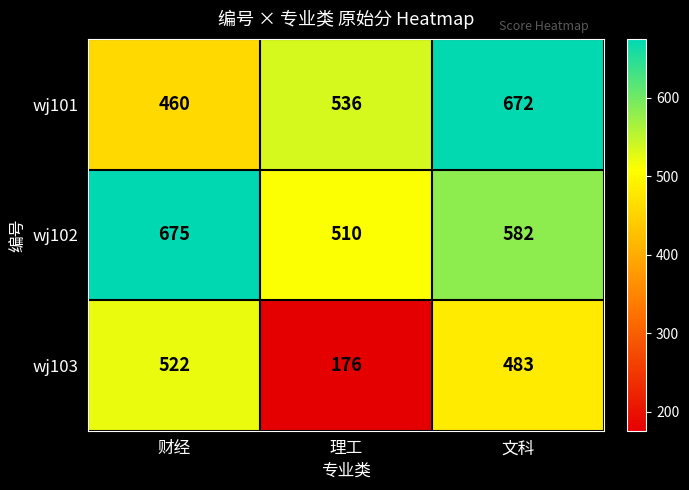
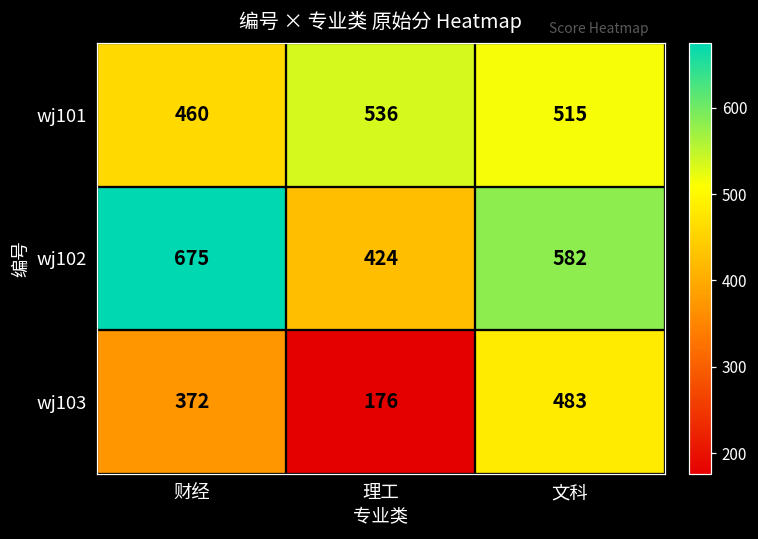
  {
    "wj101": {
      "财经": 460,
      "理工": 536,
-     "文科": 672
+     "文科": 515
    },
    "wj102": {
      "财经": 675,
-     "理工": 510,
+     "理工": 424,
      "文科": 582
    },
    "wj103": {
-     "财经": 522,
+     "财经": 372,
      "理工": 176,
      "文科": 483
    }
  }
